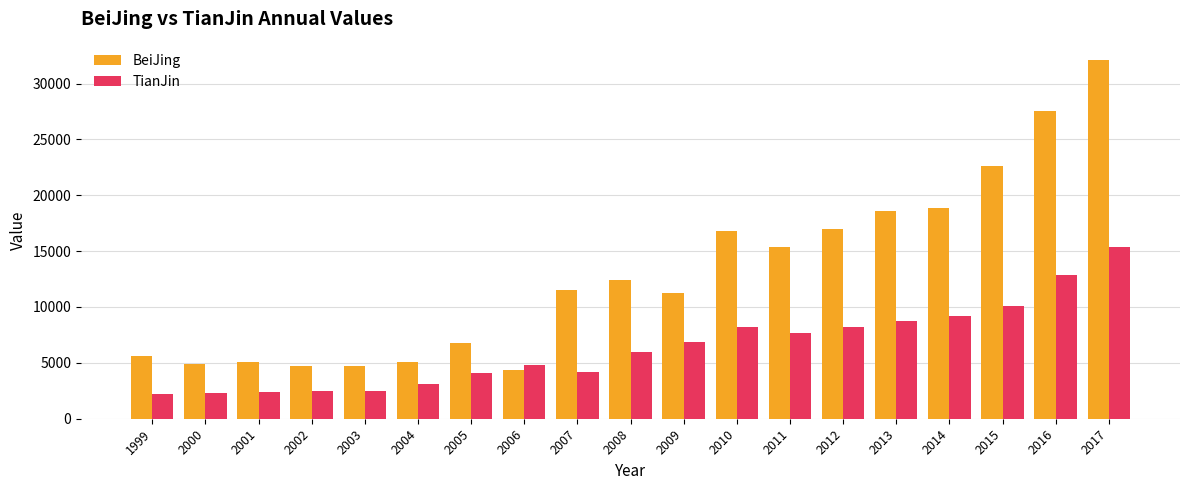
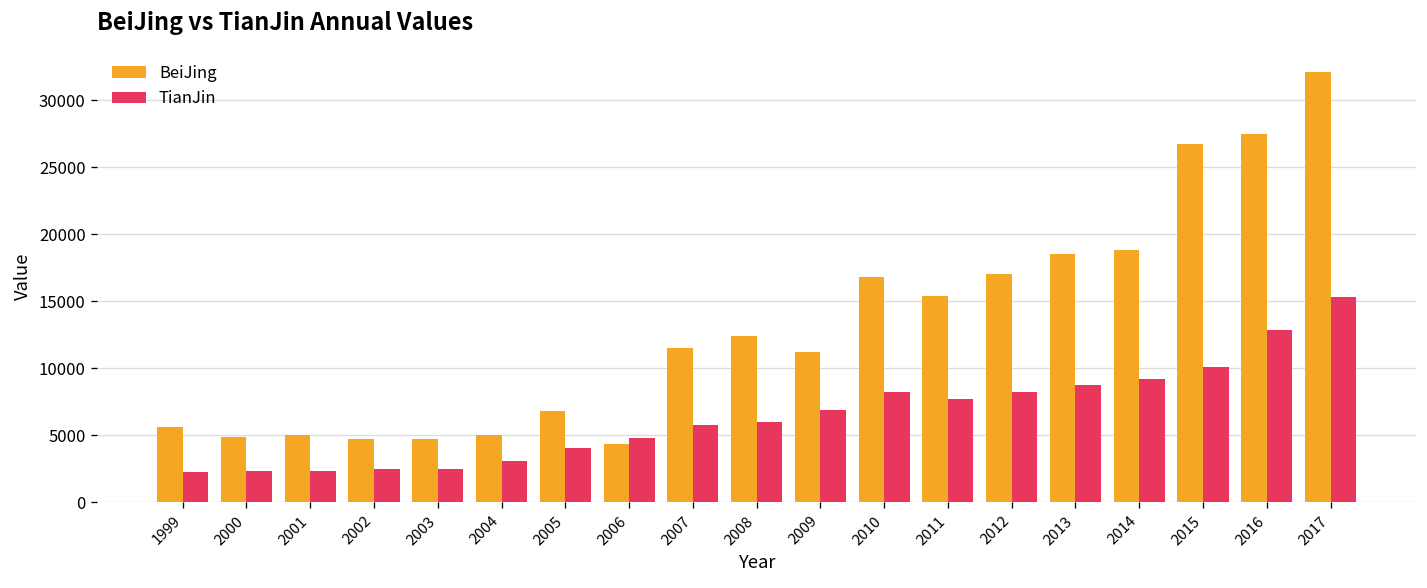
  {
    "BeiJing": {
      "1999": 5600,
      "2000": 4900,
      "2001": 5100,
      "2002": 4800,
      "2003": 4700,
      "2004": 5100,
      "2005": 6800,
      "2006": 4400,
      "2007": 11600,
      "2008": 12400,
      "2009": 11200,
      "2010": 16800,
      "2011": 15400,
      "2012": 17000,
      "2013": 18600,
      "2014": 18800,
-     "2015": 22600,
+     "2015": 26700,
      "2016": 27500,
      "2017": 32100
    },
    "TianJin": {
      "1999": 2300,
      "2000": 2300,
      "2001": 2400,
      "2002": 2500,
      "2003": 2500,
      "2004": 3100,
      "2005": 4100,
      "2006": 4800,
-     "2007": 4200,
+     "2007": 5800,
      "2008": 6000,
      "2009": 6900,
      "2010": 8200,
      "2011": 7700,
      "2012": 8200,
      "2013": 8700,
      "2014": 9200,
      "2015": 10100,
      "2016": 12800,
      "2017": 15300
    }
  }
